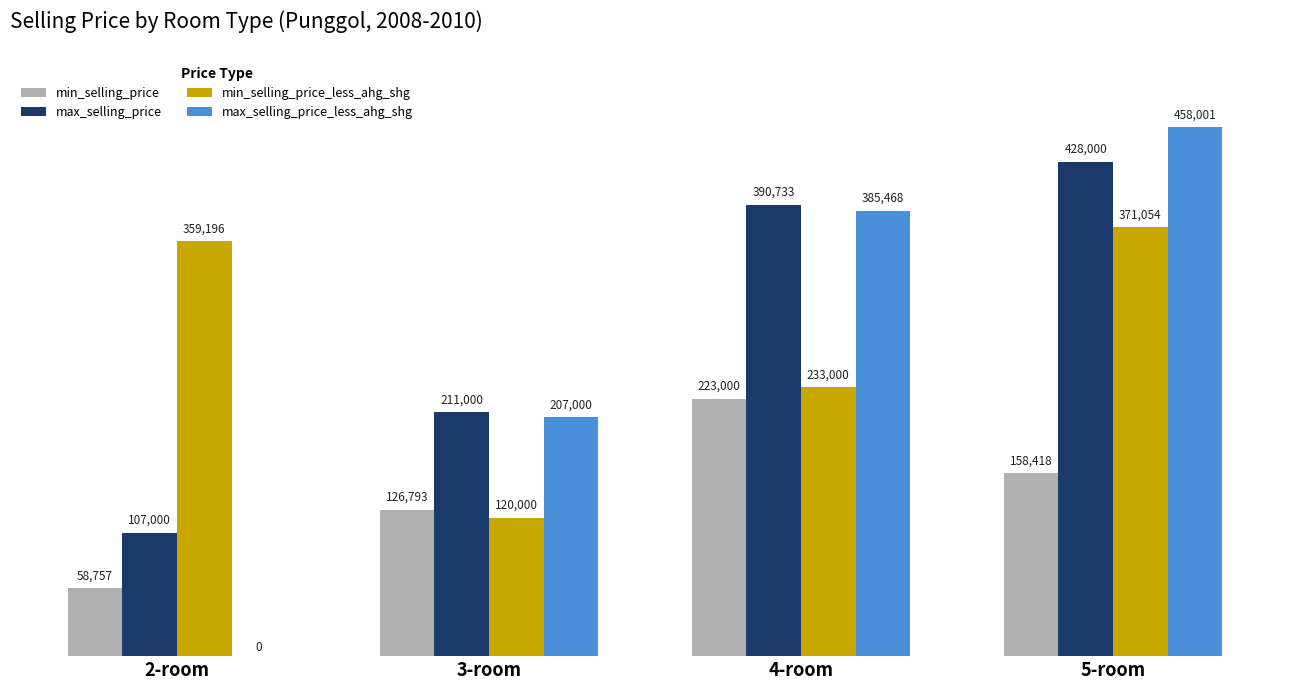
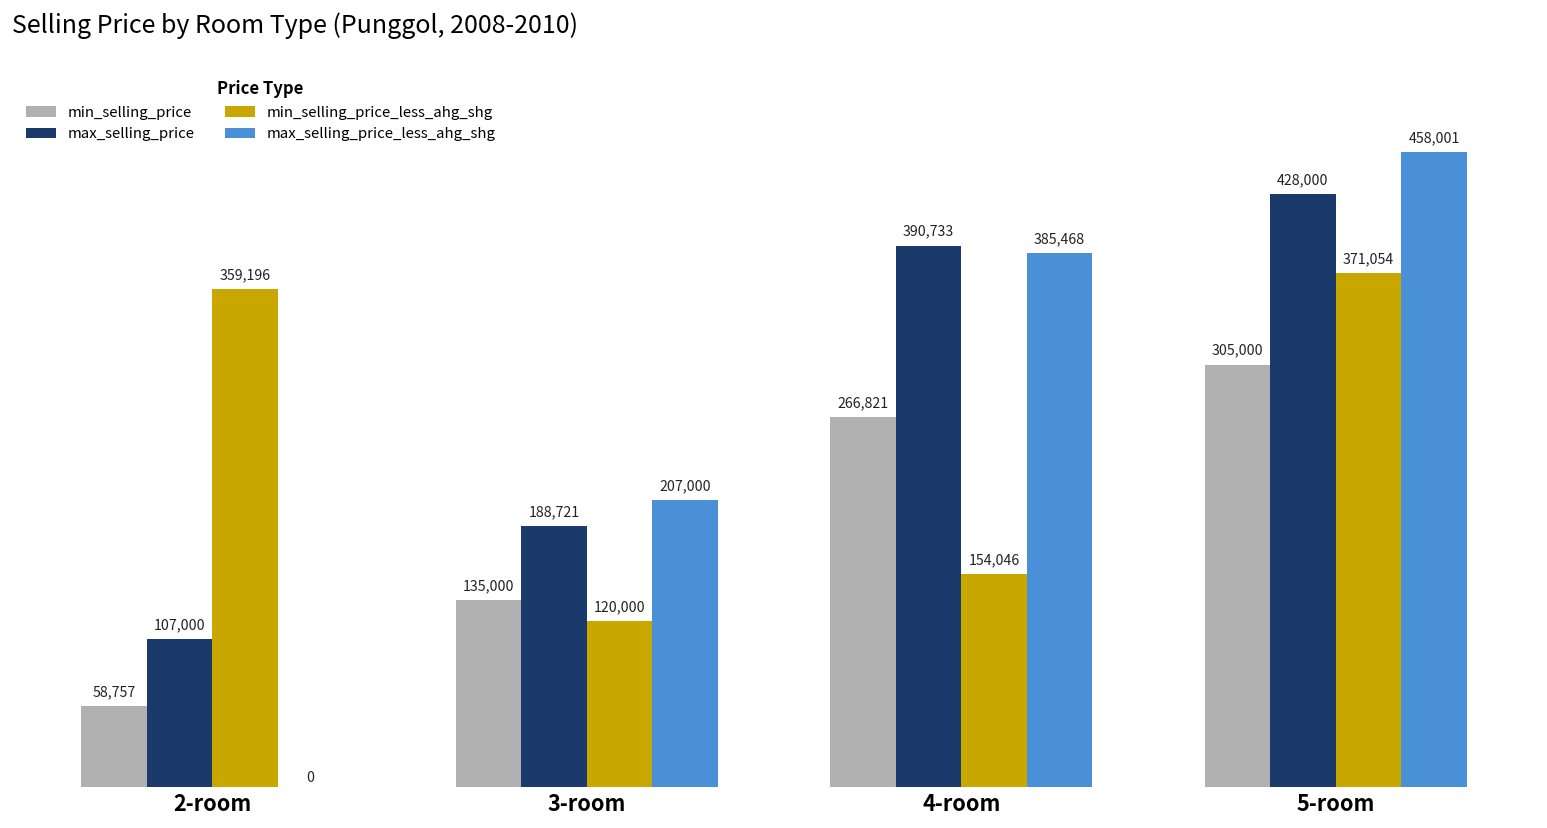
  {
    "min_selling_price": {
      "2-room": "58,757",
-     "3-room": "126,793",
-     "4-room": "223,000",
-     "5-room": "158,418"
+     "3-room": "135,000",
+     "4-room": "266,821",
+     "5-room": "305,000"
    },
    "max_selling_price": {
      "2-room": "107,000",
-     "3-room": "211,000",
+     "3-room": "188,721",
      "4-room": "390,733",
      "5-room": "428,000"
    },
    "min_selling_price_less_ahg_shg": {
      "2-room": "359,196",
      "3-room": "120,000",
-     "4-room": "233,000",
+     "4-room": "154,046",
      "5-room": "371,054"
    },
    "max_selling_price_less_ahg_shg": {
      "2-room": "0",
      "3-room": "207,000",
      "4-room": "385,468",
      "5-room": "458,001"
    }
  }
